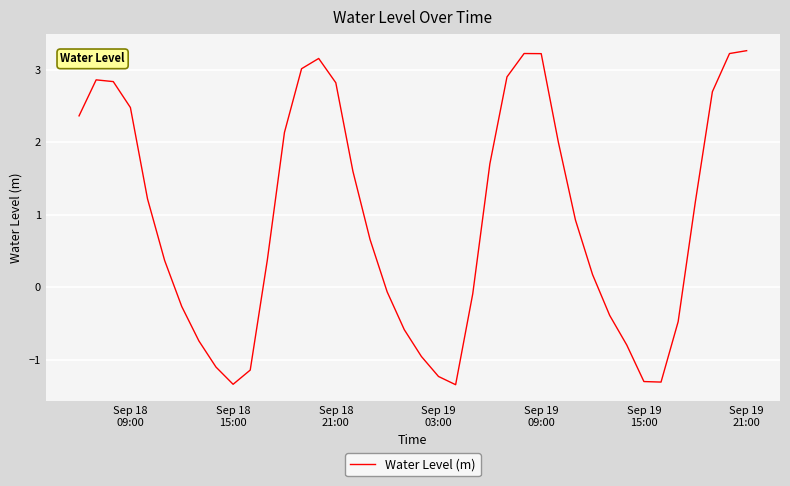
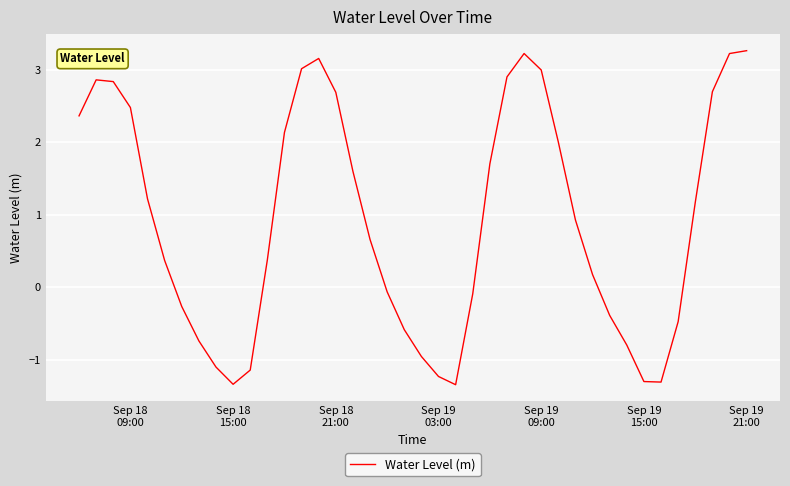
  {
    "Sep 18 09:00": 2.5,
    "Sep 18 15:00": -1.3,
-   "Sep 18 21:00": 2.8,
+   "Sep 18 21:00": 2.7,
    "Sep 19 03:00": -1.2,
-   "Sep 19 09:00": 3.2,
+   "Sep 19 09:00": 3.0,
    "Sep 19 15:00": -1.3,
    "Sep 19 21:00": 3.3
  }
